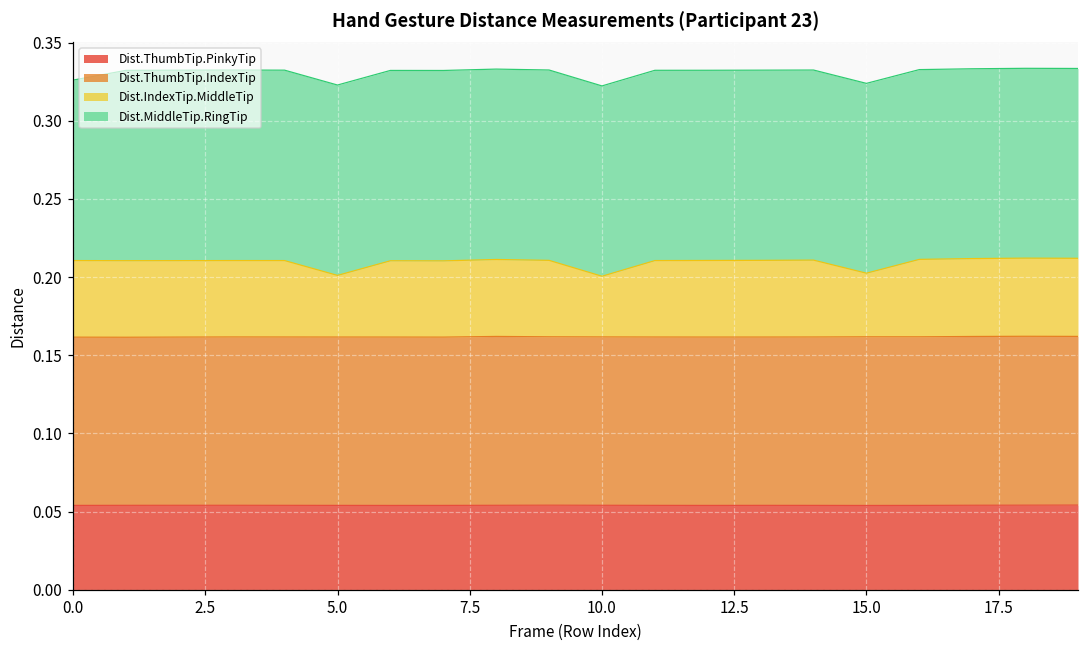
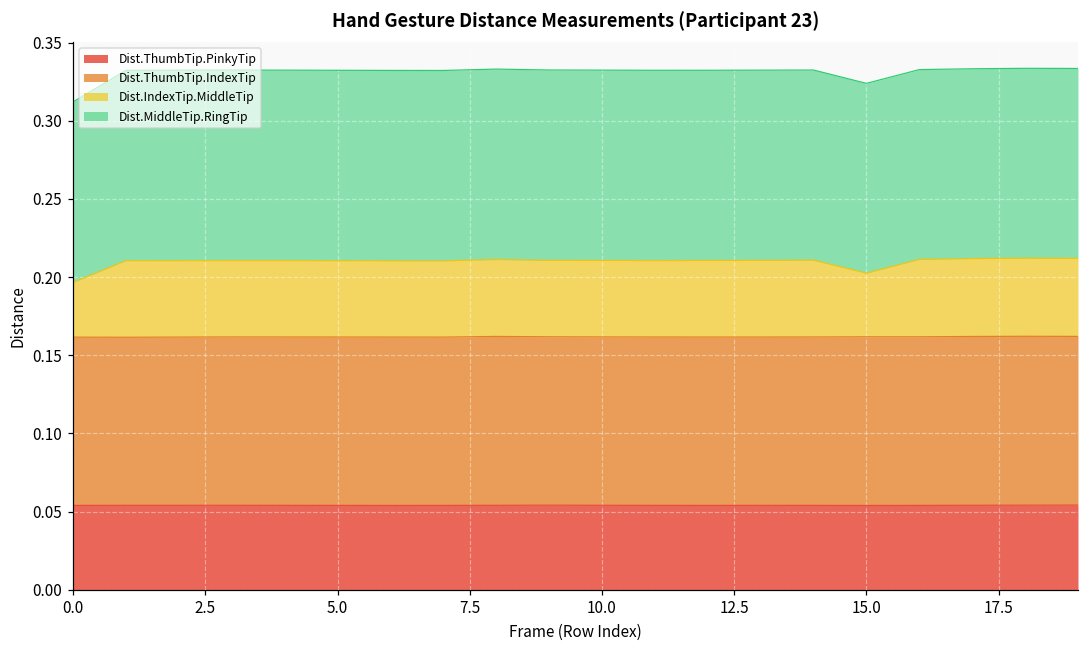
  {
    "Dist.IndexTip.MiddleTip": {
-     "0.0": 0.049,
-     "5.0": 0.039,
-     "10.0": 0.039,
+     "0.0": 0.035,
+     "5.0": 0.049,
+     "10.0": 0.049,
      "15.0": 0.041
    },
    "Dist.MiddleTip.RingTip": {
      "0.0": 0.115,
      "5.0": 0.122,
      "10.0": 0.122,
      "15.0": 0.121
    }
  }
